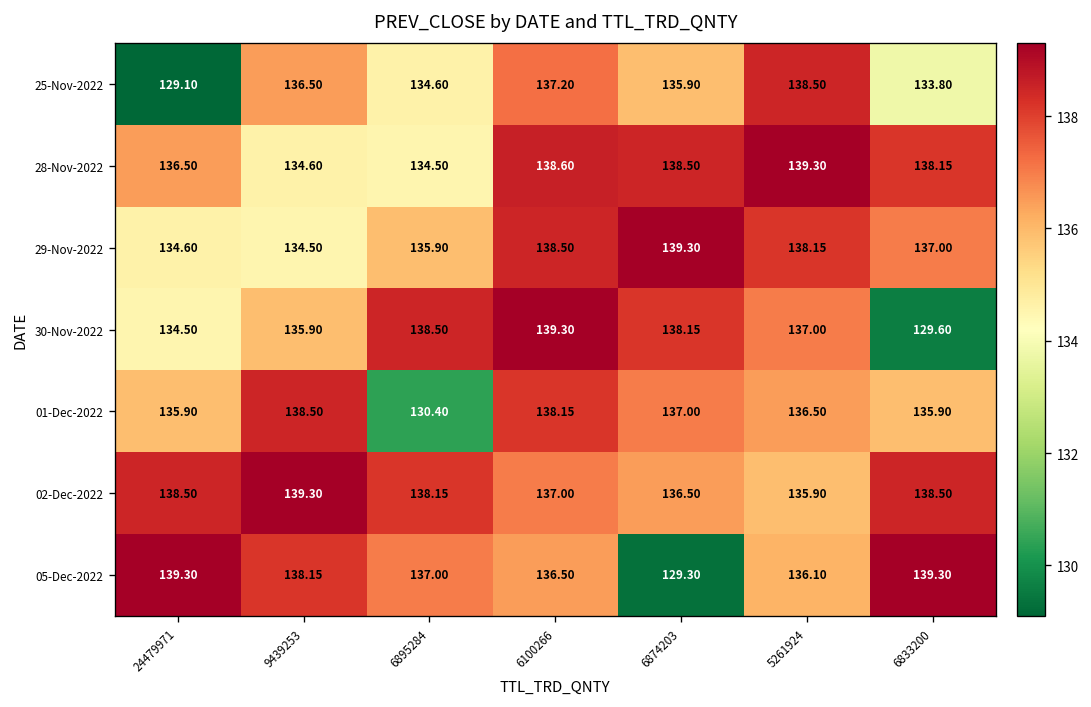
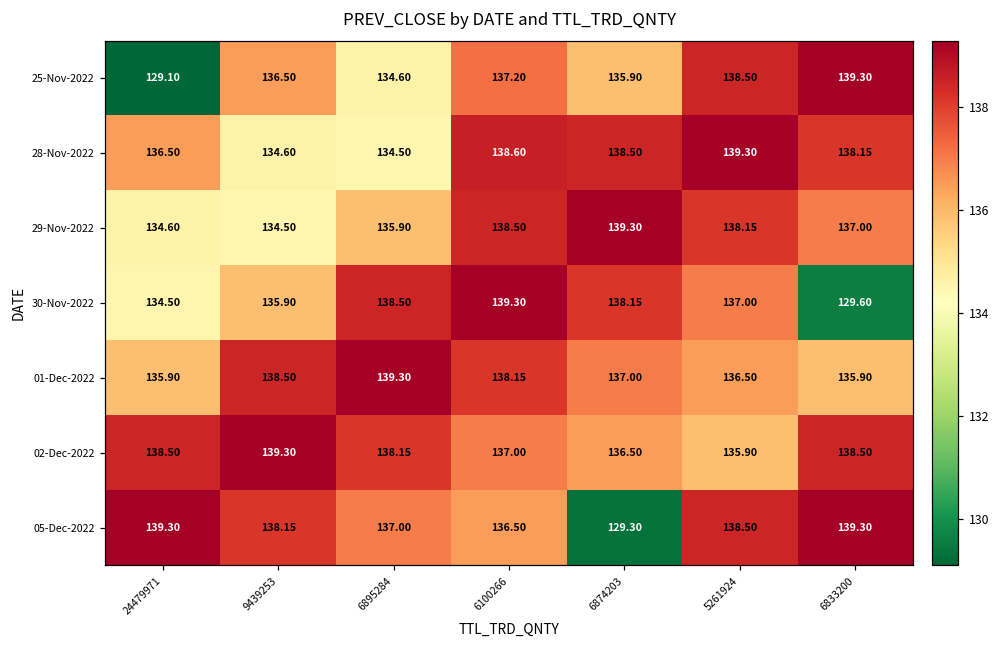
  {
    "25-Nov-2022": {
      "24479971": 129.10,
      "9439253": 136.50,
      "6895284": 134.60,
      "6100266": 137.20,
      "6874203": 135.90,
      "5261924": 138.50,
-     "6833200": 133.80
+     "6833200": 139.30
    },
    "28-Nov-2022": {
      "24479971": 136.50,
      "9439253": 134.60,
      "6895284": 134.50,
      "6100266": 138.60,
      "6874203": 138.50,
      "5261924": 139.30,
      "6833200": 138.15
    },
    "29-Nov-2022": {
      "24479971": 134.60,
      "9439253": 134.50,
      "6895284": 135.90,
      "6100266": 138.50,
      "6874203": 139.30,
      "5261924": 138.15,
      "6833200": 137.00
    },
    "30-Nov-2022": {
      "24479971": 134.50,
      "9439253": 135.90,
      "6895284": 138.50,
      "6100266": 139.30,
      "6874203": 138.15,
      "5261924": 137.00,
      "6833200": 129.60
    },
    "01-Dec-2022": {
      "24479971": 135.90,
      "9439253": 138.50,
-     "6895284": 130.40,
+     "6895284": 139.30,
      "6100266": 138.15,
      "6874203": 137.00,
      "5261924": 136.50,
      "6833200": 135.90
    },
    "02-Dec-2022": {
      "24479971": 138.50,
      "9439253": 139.30,
      "6895284": 138.15,
      "6100266": 137.00,
      "6874203": 136.50,
      "5261924": 135.90,
      "6833200": 138.50
    },
    "05-Dec-2022": {
      "24479971": 139.30,
      "9439253": 138.15,
      "6895284": 137.00,
      "6100266": 136.50,
      "6874203": 129.30,
-     "5261924": 136.10,
+     "5261924": 138.50,
      "6833200": 139.30
    }
  }
